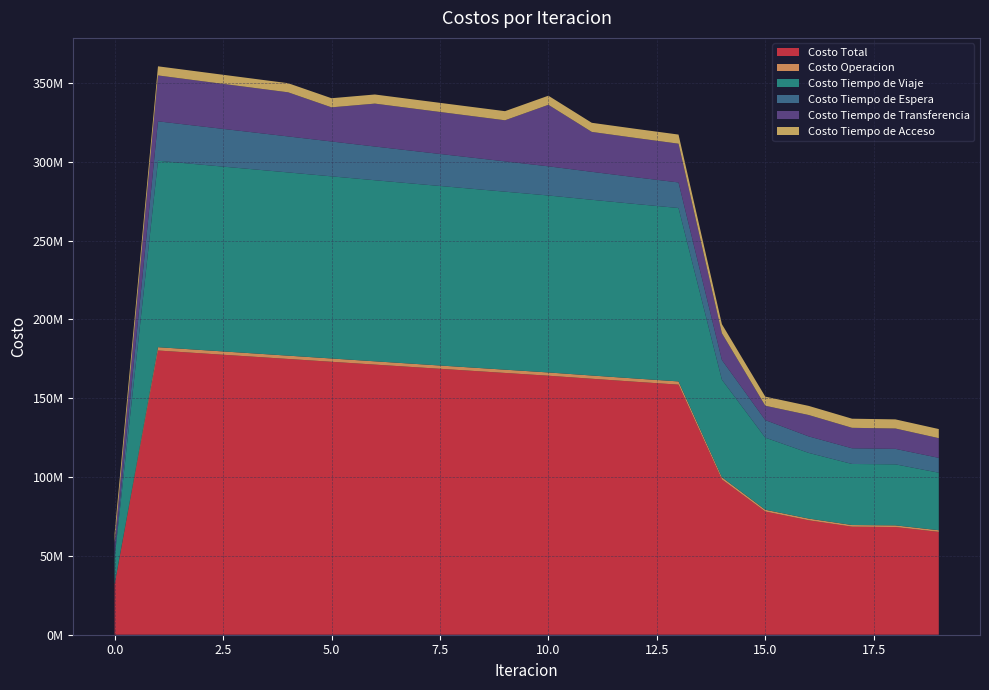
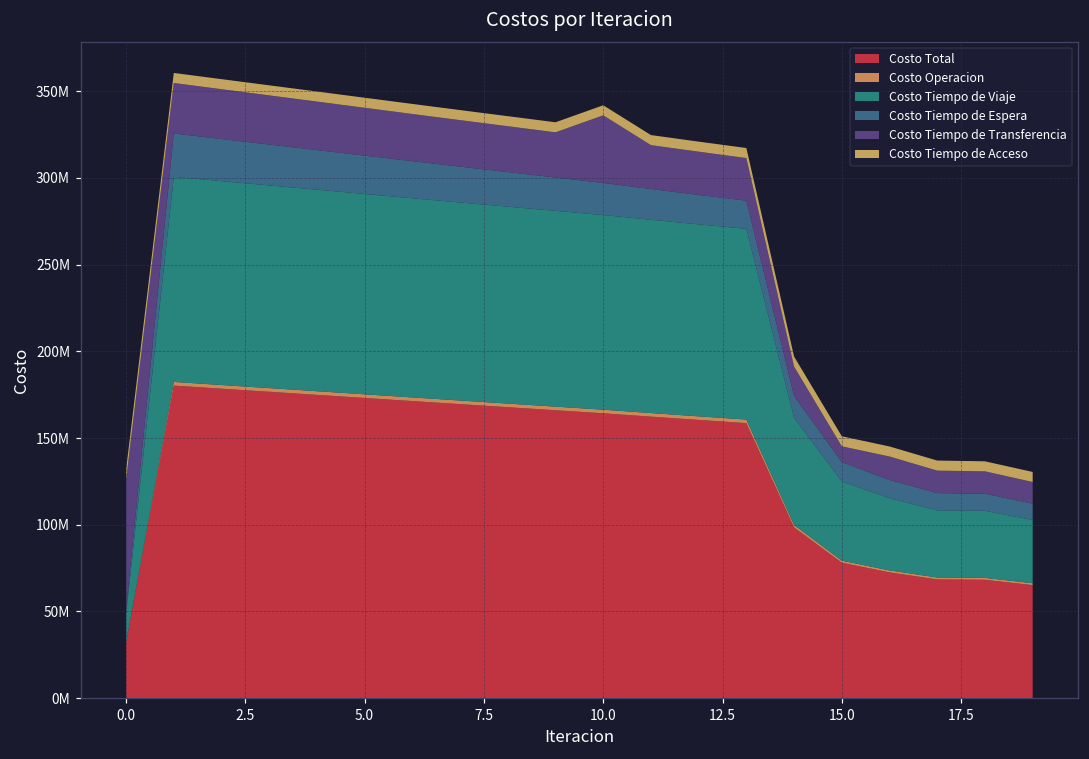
  {
    "Costo Total": {
      "5.0": 173000000,
      "10.0": 164000000
    },
    "Costo Tiempo de Transferencia": {
-     "0.0": 7000000,
-     "5.0": 22000000,
+     "0.0": 75000000,
+     "5.0": 28000000,
      "10.0": 39000000,
      "15.0": 9000000
    }
  }
